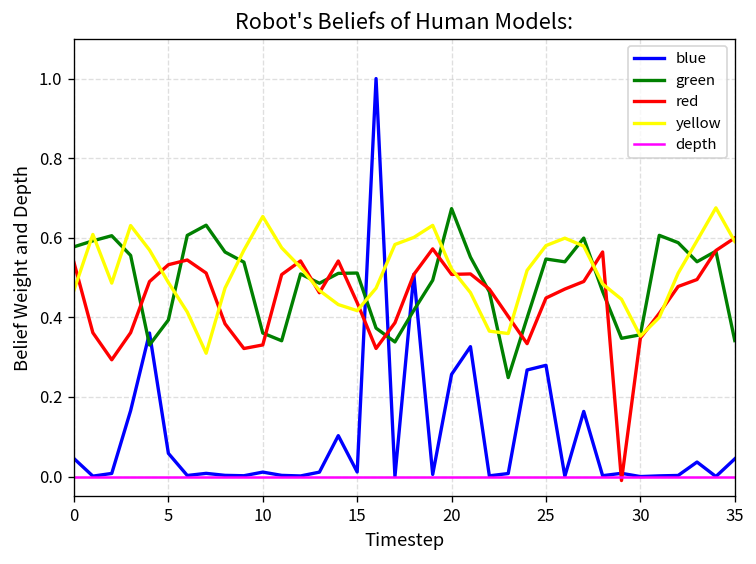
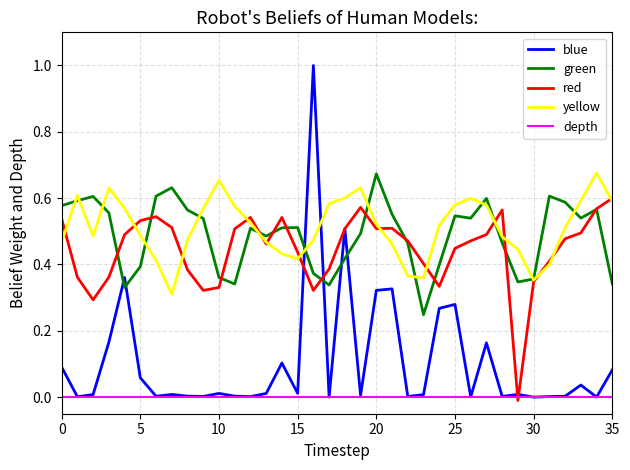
  {
    "blue": {
-     "0": 0.05,
+     "0": 0.09,
      "5": 0.06,
      "10": 0.01,
      "15": 0.01,
-     "20": 0.26,
+     "20": 0.32,
      "25": 0.28,
-     "35": 0.04
+     "35": 0.08
    },
    "green": {
      "0": 0.58,
      "5": 0.39,
      "10": 0.36,
      "15": 0.51,
      "20": 0.67,
      "25": 0.55,
      "35": 0.34
    },
    "red": {
      "0": 0.54,
      "5": 0.53,
      "10": 0.33,
      "15": 0.44,
      "20": 0.51,
      "25": 0.45,
      "35": 0.60
    },
    "yellow": {
      "0": 0.47,
      "5": 0.49,
      "10": 0.65,
      "15": 0.42,
      "20": 0.52,
      "25": 0.58,
      "35": 0.59
    },
    "depth": {
      "0": 0.00,
      "5": 0.00,
      "10": 0.00,
      "15": 0.00,
      "20": 0.00,
      "25": 0.00,
      "35": 0.00
    }
  }
